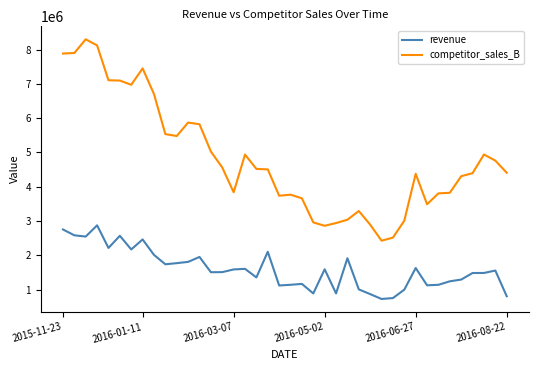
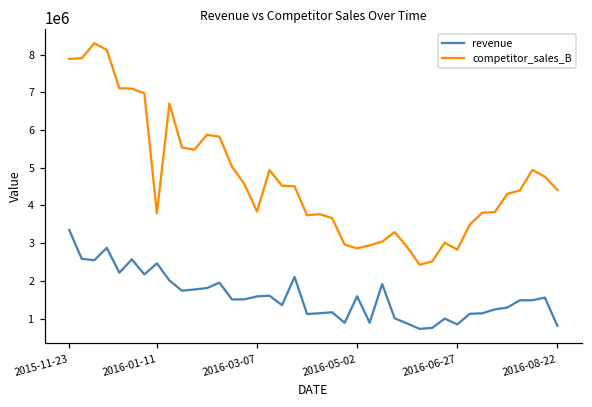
  {
    "revenue": {
-     "2015-11-23": 2800000,
+     "2015-11-23": 3300000,
      "2016-01-11": 2500000,
      "2016-03-07": 1600000,
      "2016-05-02": 1600000,
-     "2016-06-27": 1600000,
+     "2016-06-27": 800000,
      "2016-08-22": 800000
    },
    "competitor_sales_B": {
      "2015-11-23": 7900000,
-     "2016-01-11": 7500000,
+     "2016-01-11": 3800000,
      "2016-03-07": 3800000,
      "2016-05-02": 2900000,
-     "2016-06-27": 4400000,
+     "2016-06-27": 2800000,
      "2016-08-22": 4400000
    }
  }
